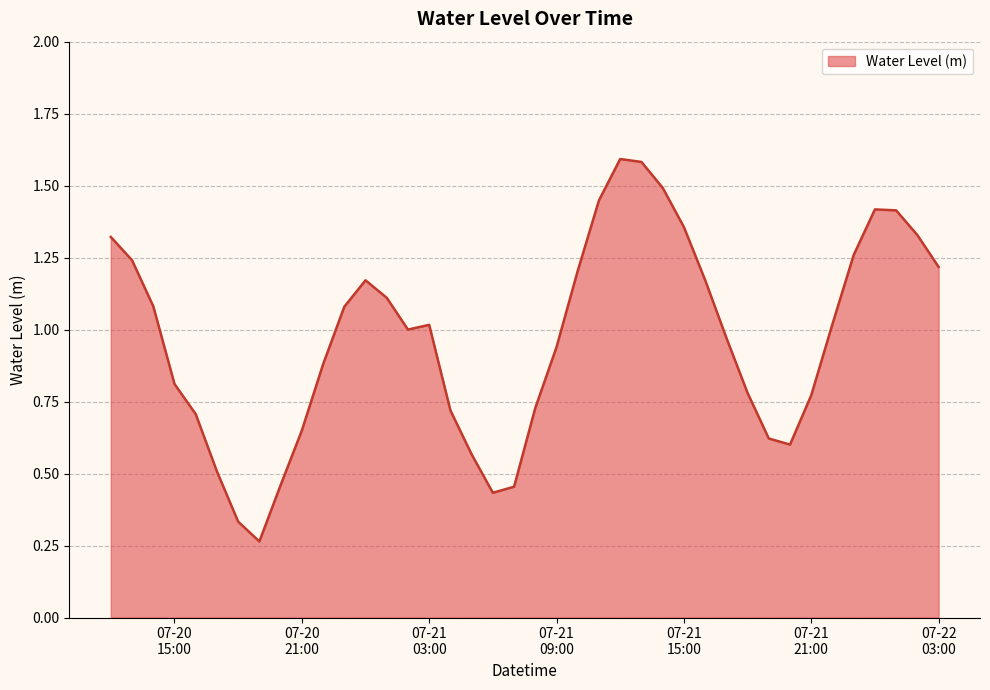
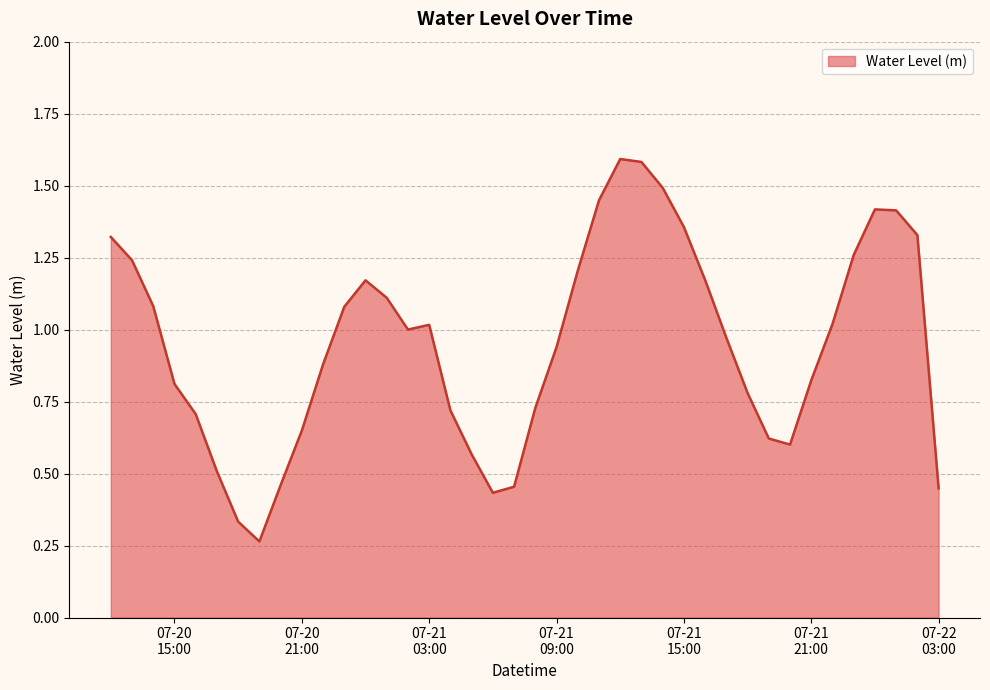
  {
    "07-20 15:00": 0.81,
    "07-20 21:00": 0.65,
    "07-21 03:00": 1.02,
    "07-21 09:00": 0.94,
    "07-21 15:00": 1.36,
-   "07-21 21:00": 0.77,
-   "07-22 03:00": 1.22
+   "07-21 21:00": 0.82,
+   "07-22 03:00": 0.45
  }
